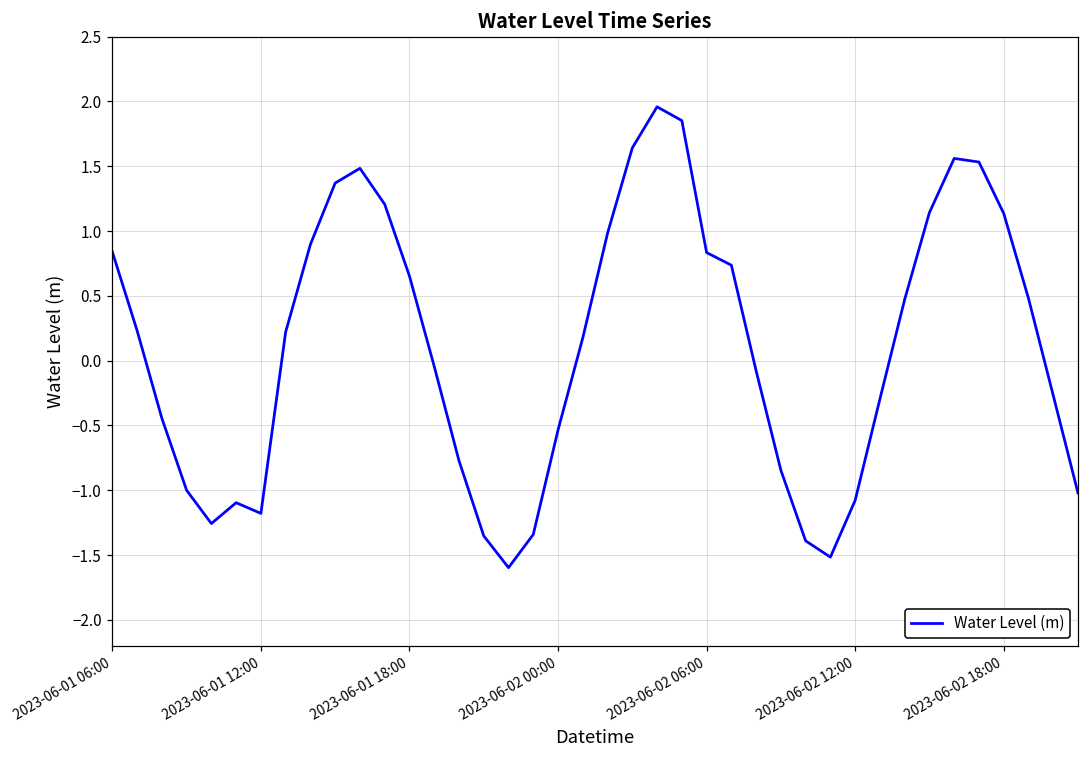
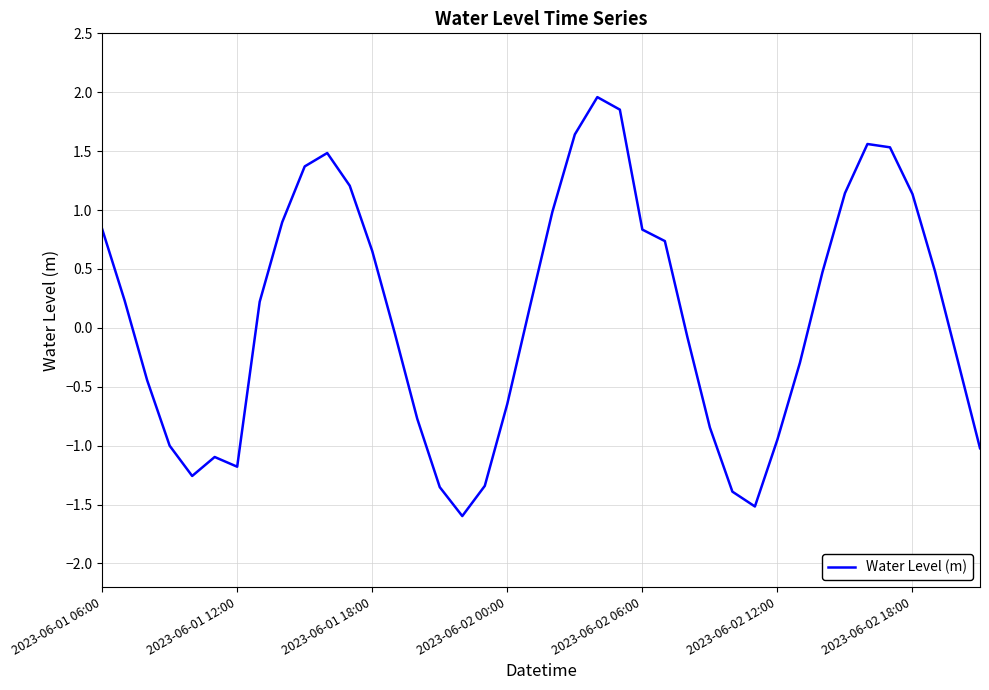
  {
    "2023-06-01 06:00": 0.84,
    "2023-06-01 12:00": -1.18,
    "2023-06-01 18:00": 0.65,
-   "2023-06-02 00:00": -0.54,
+   "2023-06-02 00:00": -0.65,
    "2023-06-02 06:00": 0.83,
-   "2023-06-02 12:00": -1.08,
+   "2023-06-02 12:00": -0.95,
    "2023-06-02 18:00": 1.14
  }
